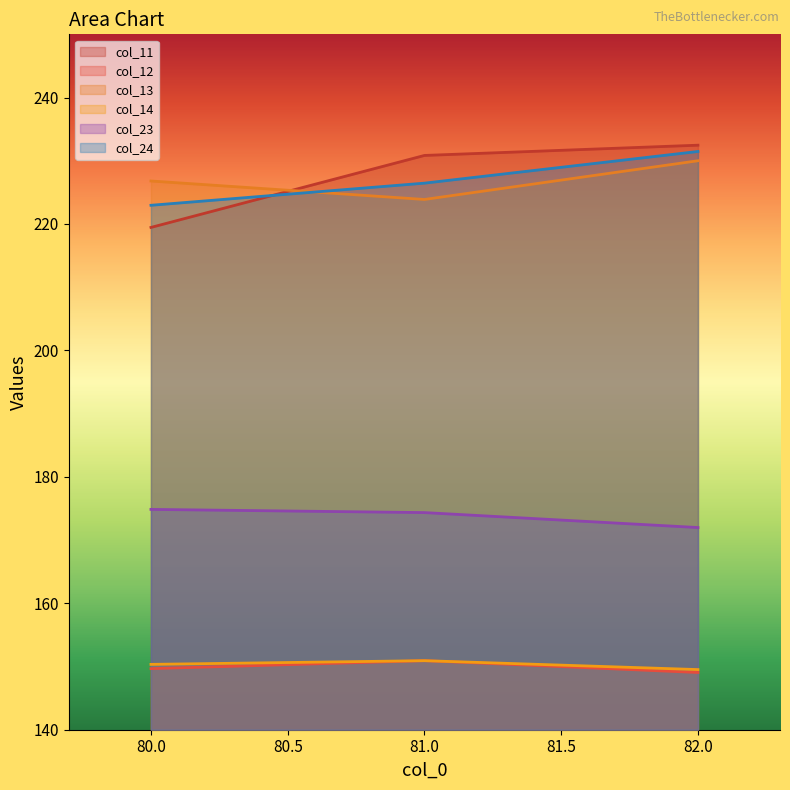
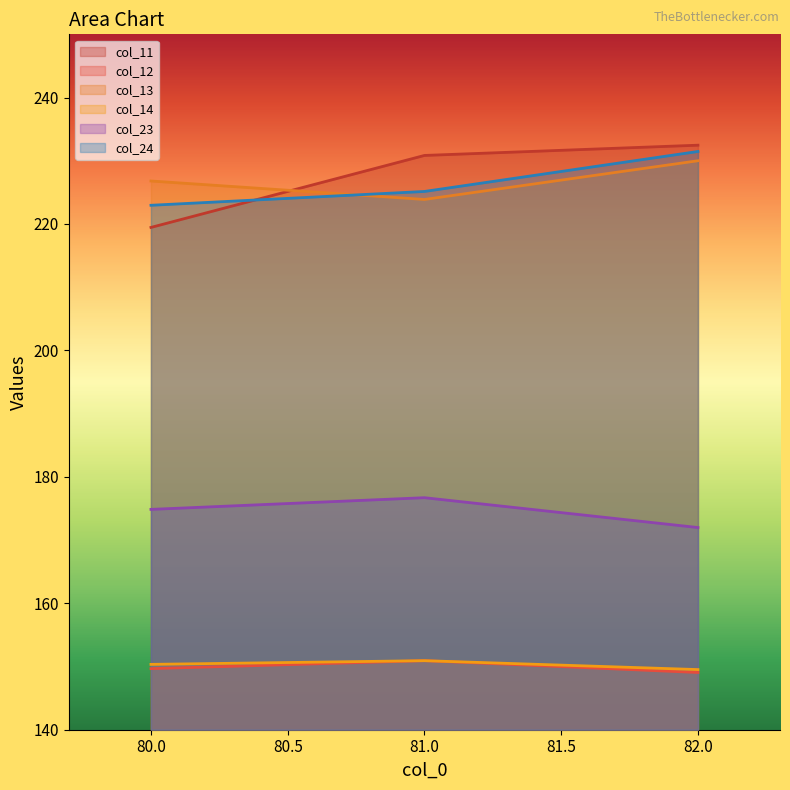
  {
    "col_23": {
      "80.0": 175,
-     "81.0": 174,
+     "81.0": 177,
      "82.0": 172
    },
    "col_24": {
      "80.0": 223,
-     "81.0": 226,
+     "81.0": 225,
      "82.0": 231
    }
  }
